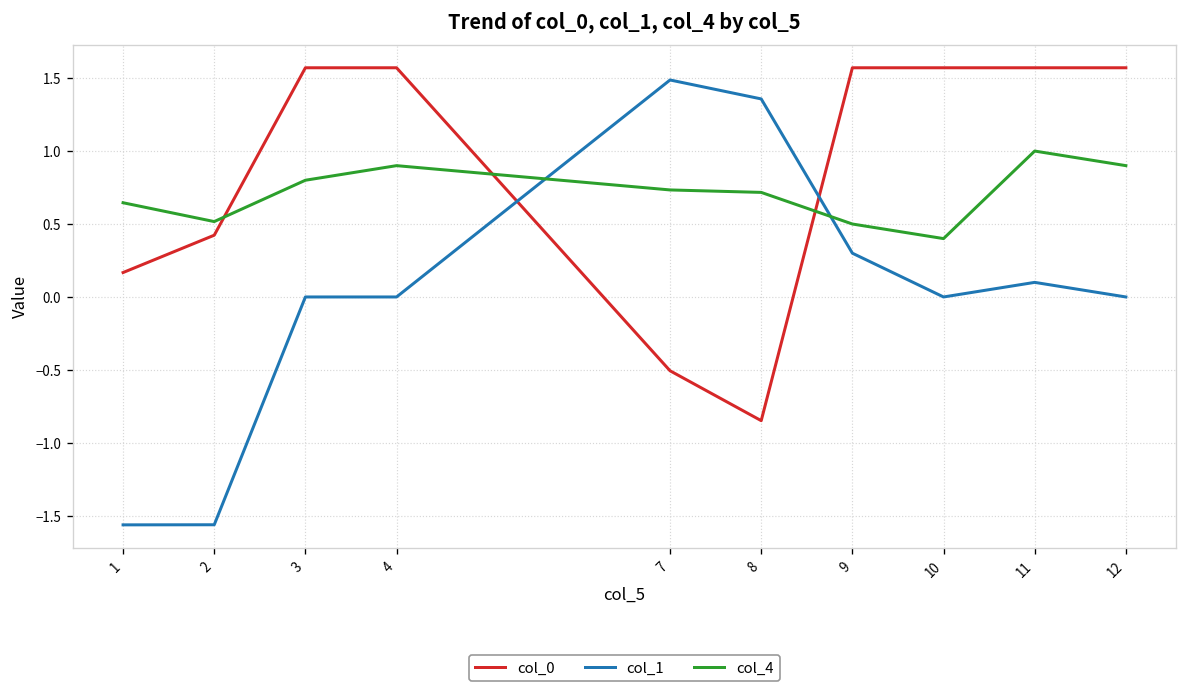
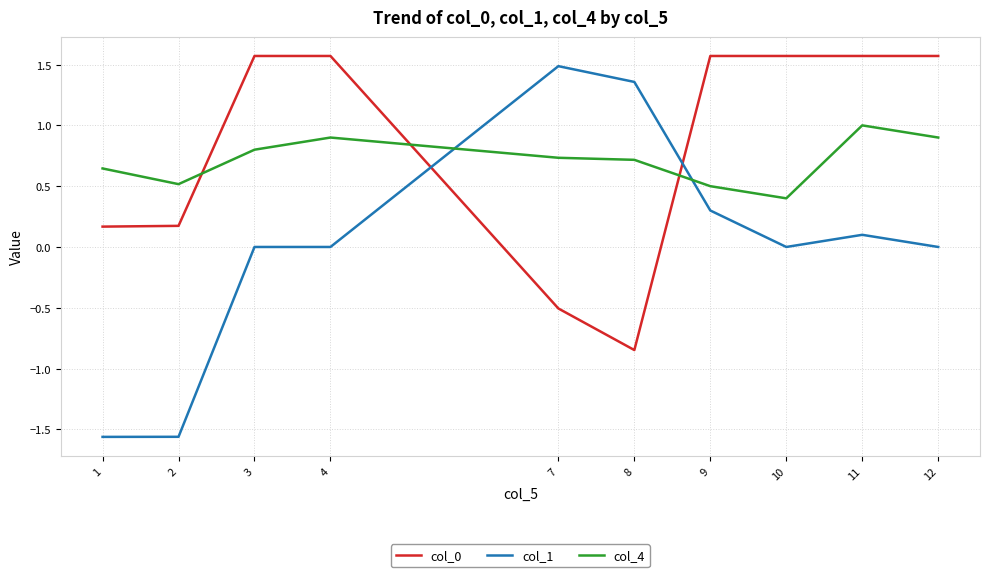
  {
    "col_0": {
      "1": 0.17,
-     "2": 0.42,
+     "2": 0.17,
      "3": 1.57,
      "4": 1.57,
      "7": -0.51,
      "8": -0.85,
      "9": 1.57,
      "10": 1.57,
      "11": 1.57,
      "12": 1.57
    },
    "col_1": {
      "1": -1.56,
      "2": -1.56,
      "3": 0.00,
      "4": 0.00,
      "7": 1.49,
      "8": 1.36,
      "9": 0.30,
      "10": 0.00,
      "11": 0.10,
      "12": 0.00
    },
    "col_4": {
      "1": 0.65,
      "2": 0.52,
      "3": 0.80,
      "4": 0.90,
      "7": 0.73,
      "8": 0.72,
      "9": 0.50,
      "10": 0.40,
      "11": 1.00,
      "12": 0.90
    }
  }
